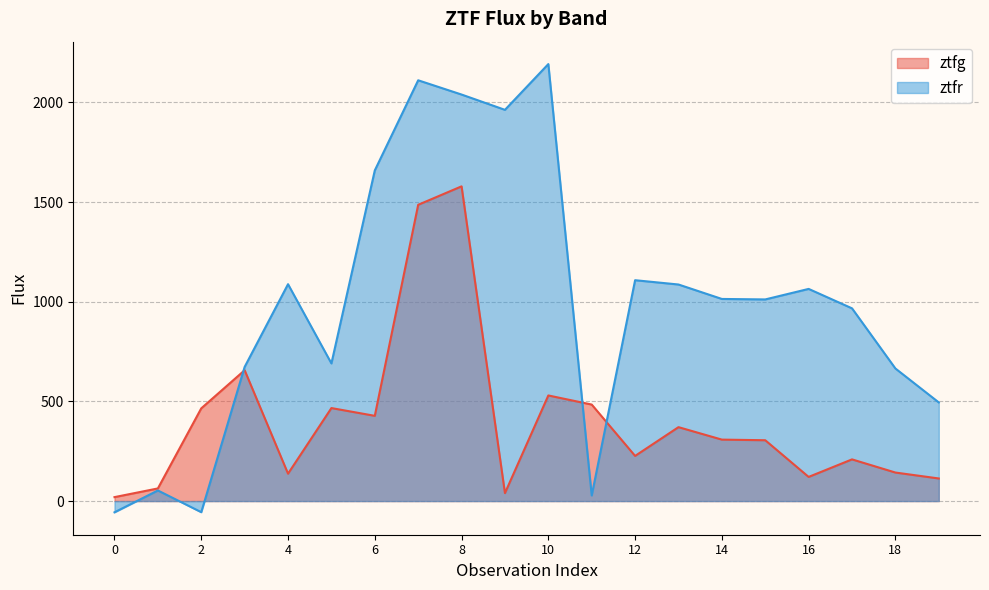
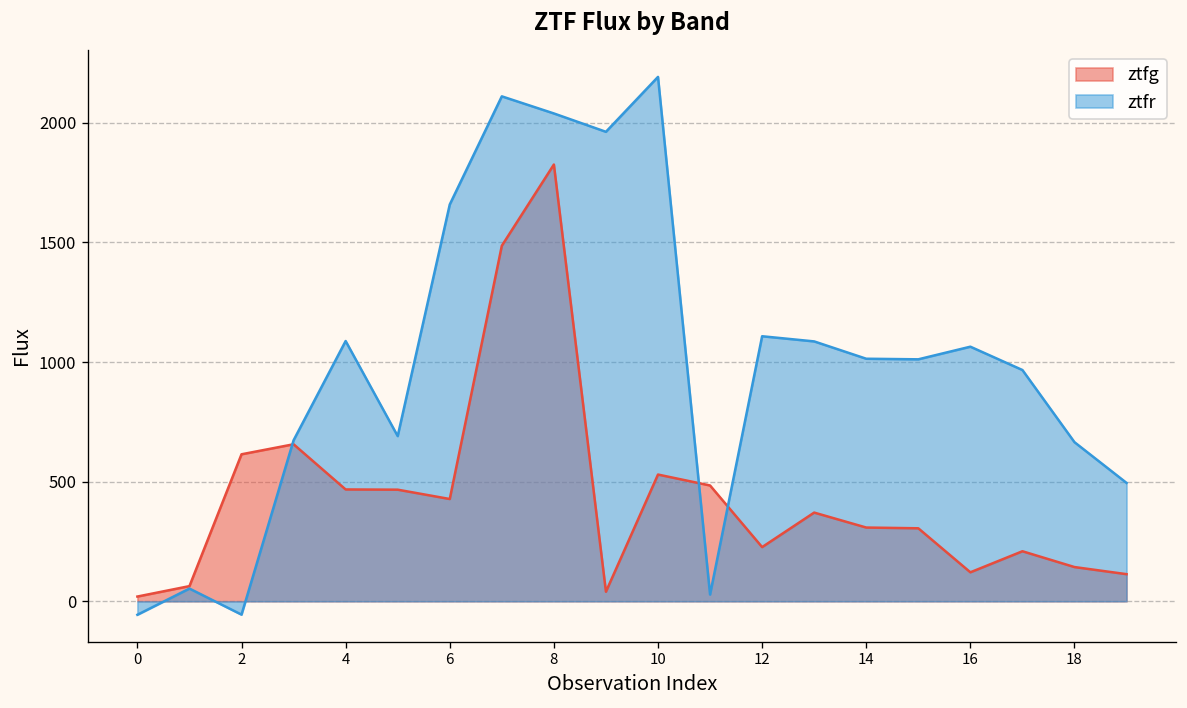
  {
    "ztfg": {
      "0": 20,
-     "2": 470,
-     "4": 140,
+     "2": 610,
+     "4": 470,
      "6": 430,
-     "8": 1580,
+     "8": 1830,
      "10": 530,
      "12": 230,
      "14": 310,
      "16": 120,
      "18": 140
    }
  }
